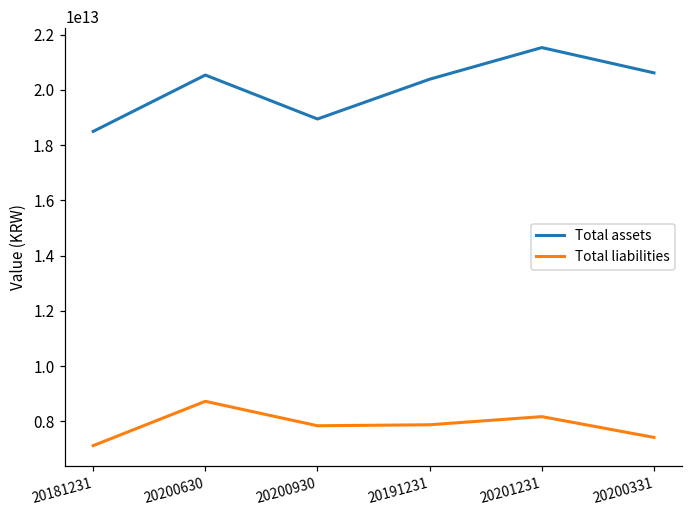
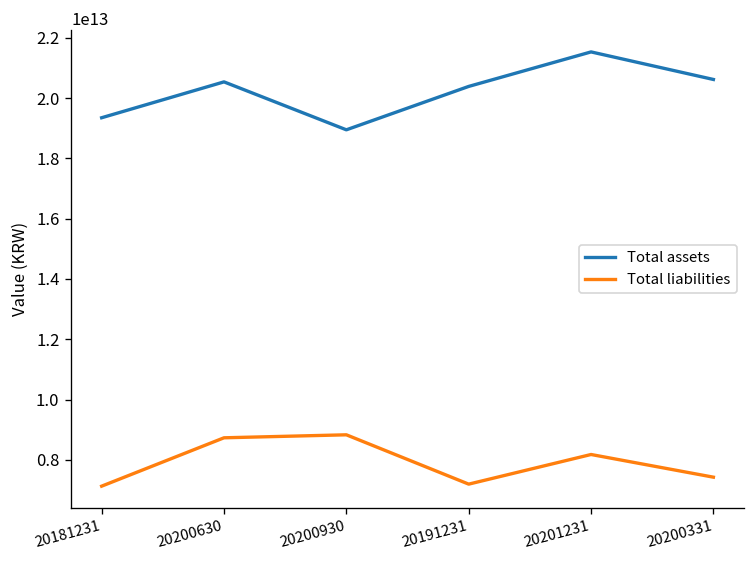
  {
    "Total assets": {
-     "20181231": 18500000000000,
+     "20181231": 19300000000000,
      "20200630": 20500000000000,
      "20200930": 18900000000000,
      "20191231": 20400000000000,
      "20201231": 21500000000000,
      "20200331": 20600000000000
    },
    "Total liabilities": {
      "20181231": 7100000000000,
      "20200630": 8700000000000,
-     "20200930": 7800000000000,
-     "20191231": 7900000000000,
+     "20200930": 8800000000000,
+     "20191231": 7200000000000,
      "20201231": 8200000000000,
      "20200331": 7400000000000
    }
  }
